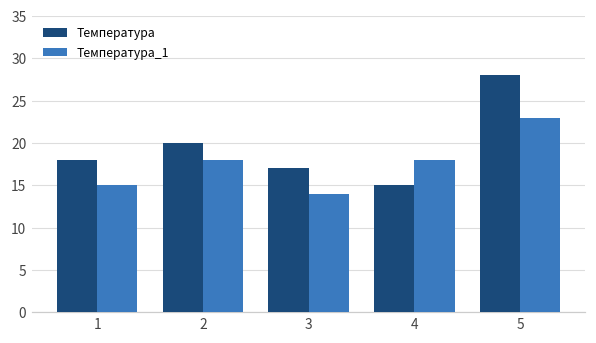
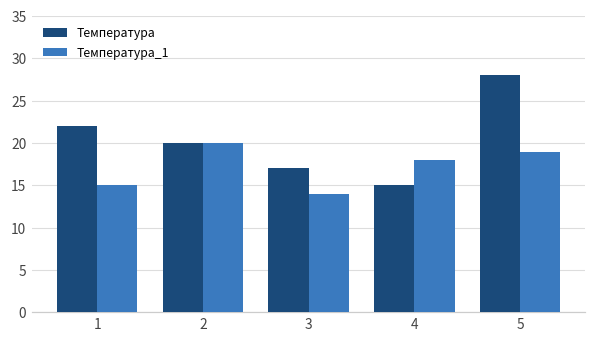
  {
    "Температура": {
-     "1": 18,
+     "1": 22,
      "2": 20,
      "3": 17,
      "4": 15,
      "5": 28
    },
    "Температура_1": {
      "1": 15,
-     "2": 18,
+     "2": 20,
      "3": 14,
      "4": 18,
-     "5": 23
+     "5": 19
    }
  }
